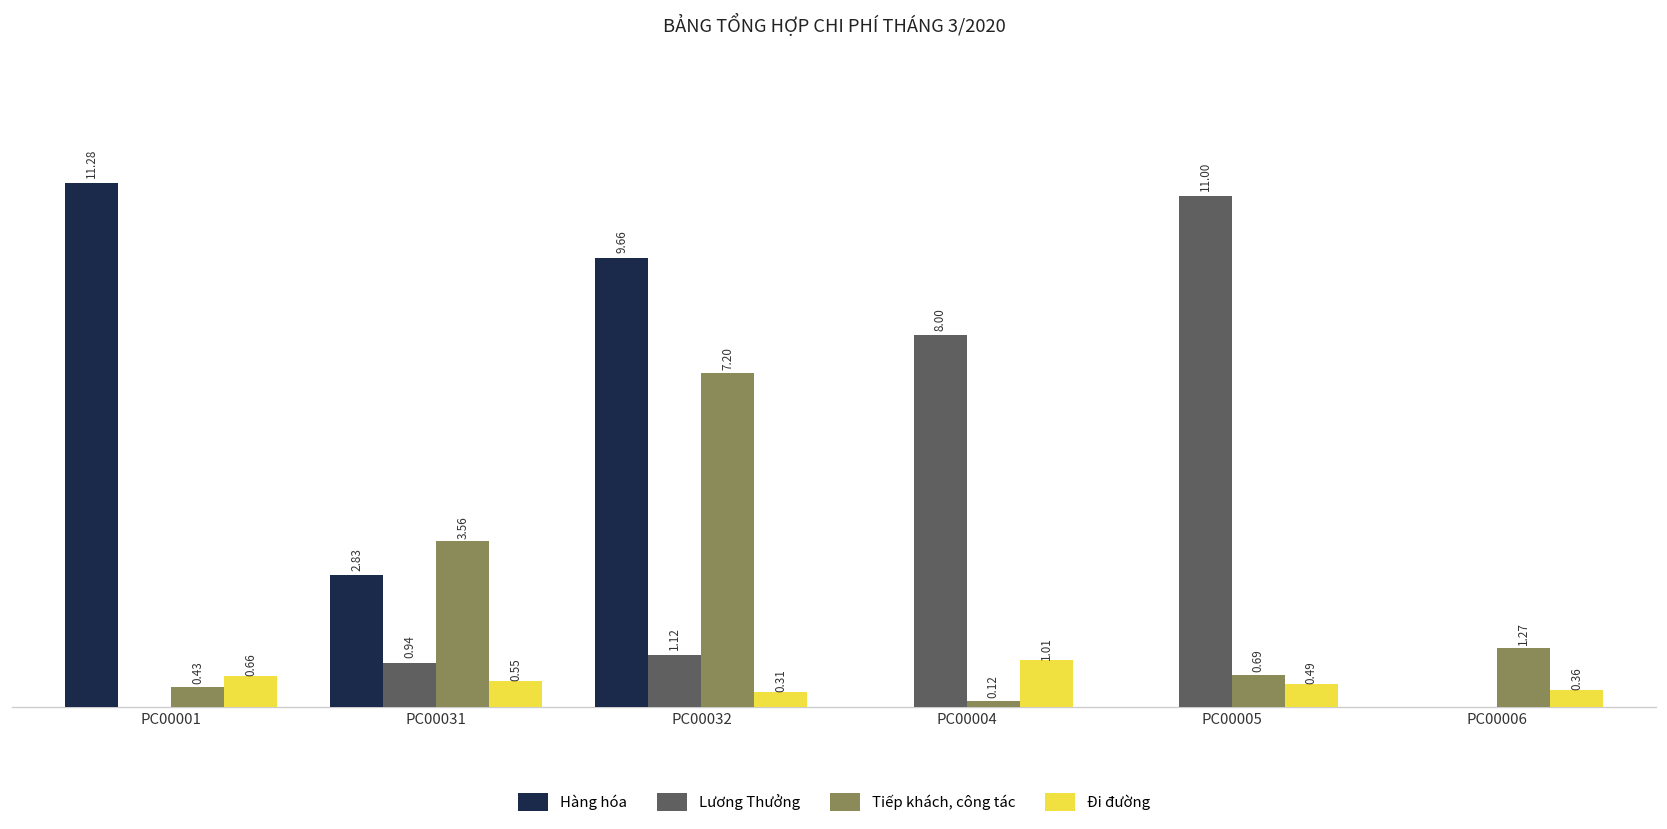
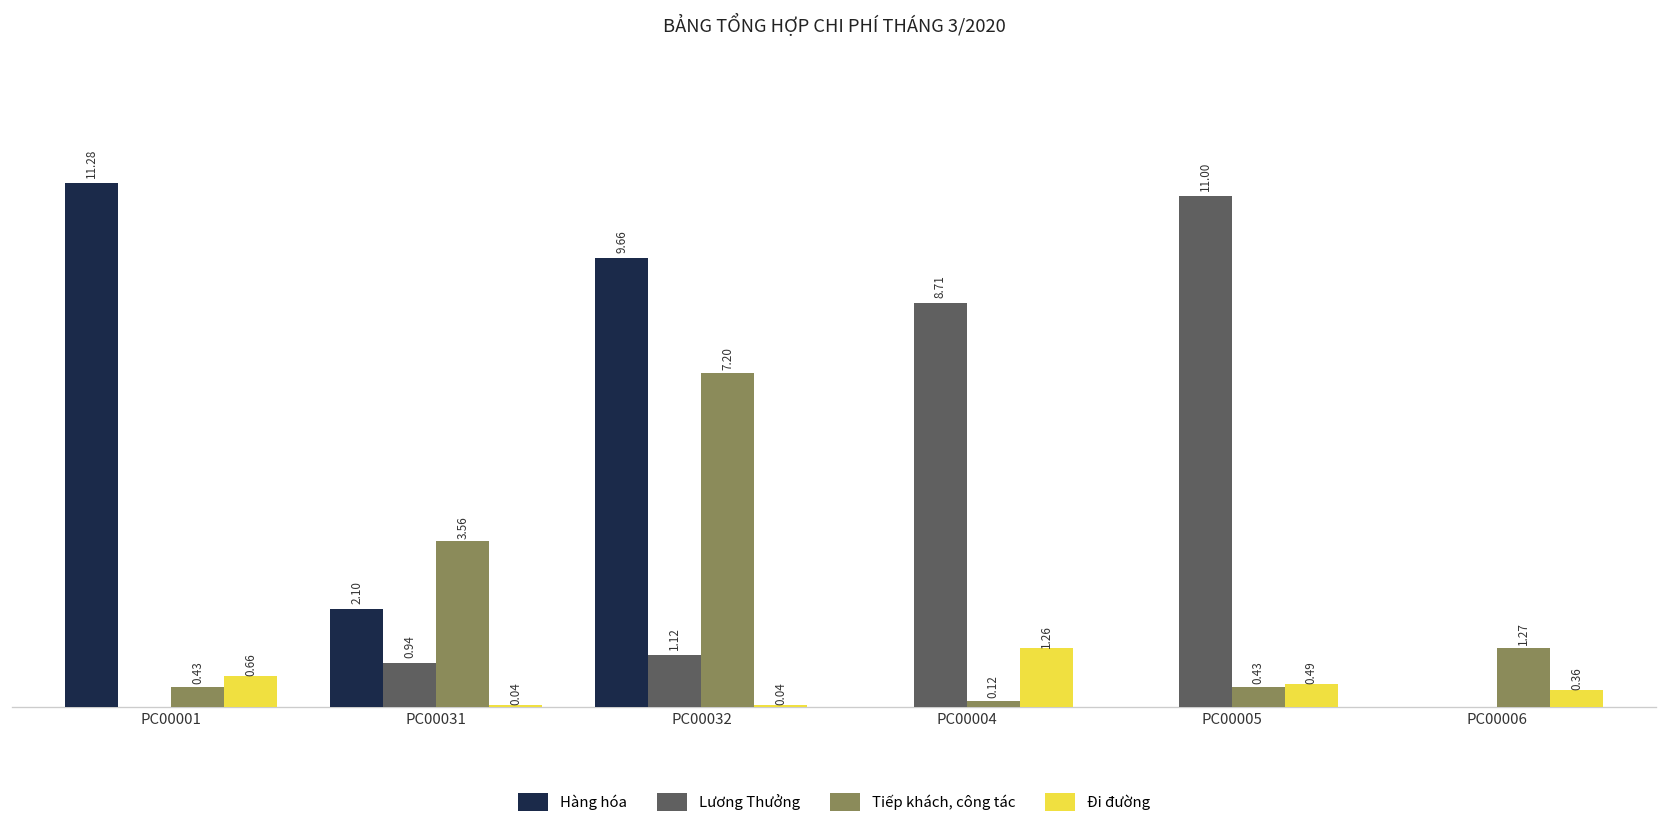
  {
    "Hàng hóa": {
-     "PC00031": 2.83
+     "PC00031": 2.10
    },
    "Lương Thưởng": {
-     "PC00004": 8.00
+     "PC00004": 8.71
    },
    "Tiếp khách, công tác": {
-     "PC00005": 0.69
+     "PC00005": 0.43
    },
    "Đi đường": {
-     "PC00031": 0.55,
-     "PC00032": 0.31,
-     "PC00004": 1.01
+     "PC00031": 0.04,
+     "PC00032": 0.04,
+     "PC00004": 1.26
    }
  }
